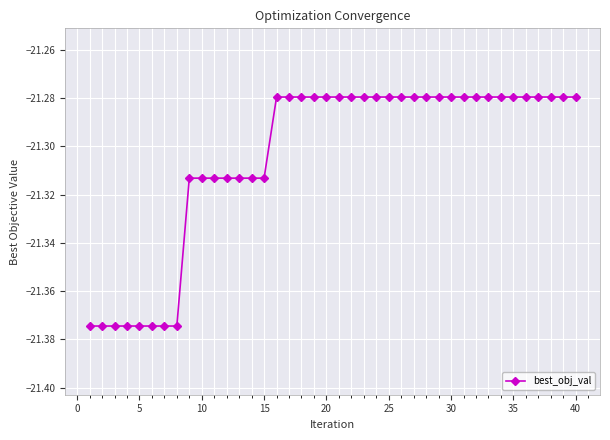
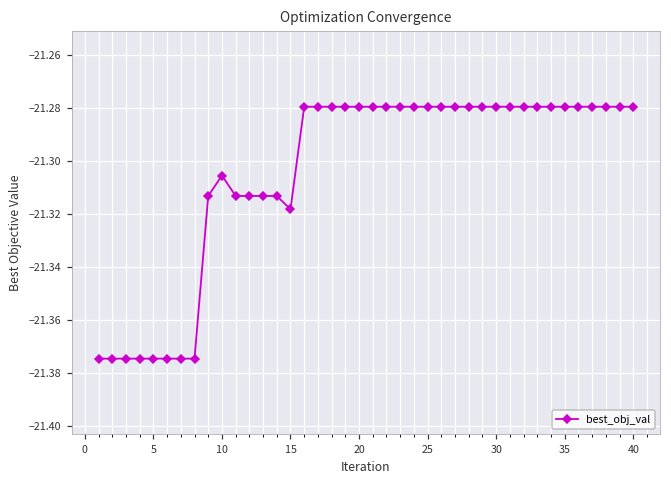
  {
    "5": -21.374,
-   "10": -21.313,
-   "15": -21.313,
+   "10": -21.305,
+   "15": -21.318,
    "20": -21.279,
    "25": -21.279,
    "30": -21.279,
    "35": -21.279,
    "40": -21.279
  }
